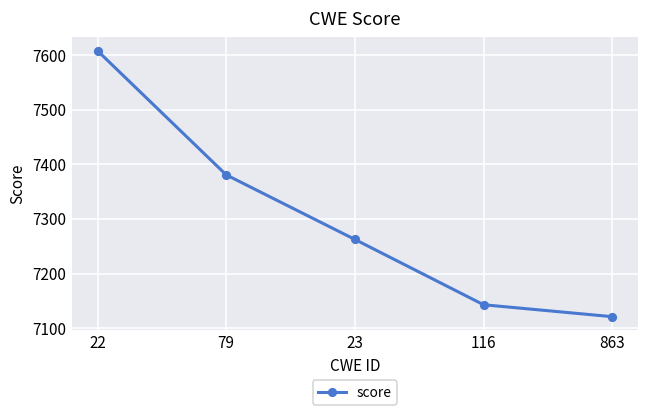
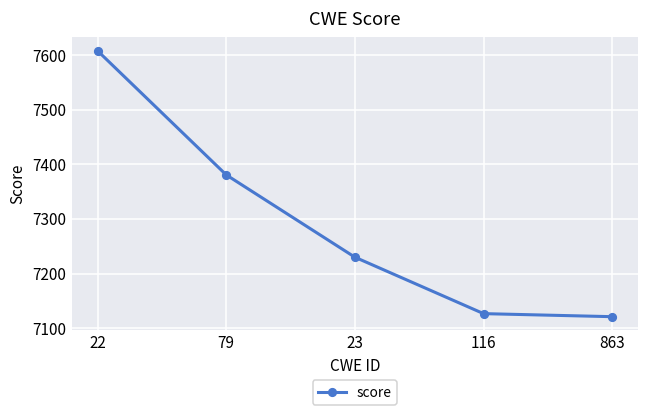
  {
    "22": 7610,
    "79": 7380,
-   "23": 7260,
-   "116": 7140,
+   "23": 7230,
+   "116": 7130,
    "863": 7120
  }
